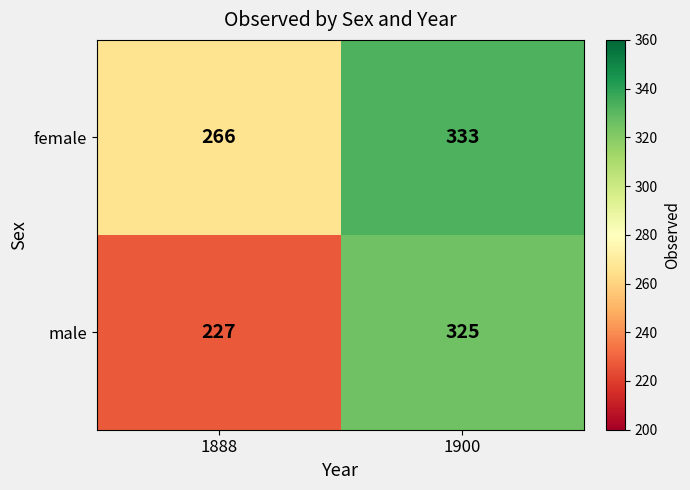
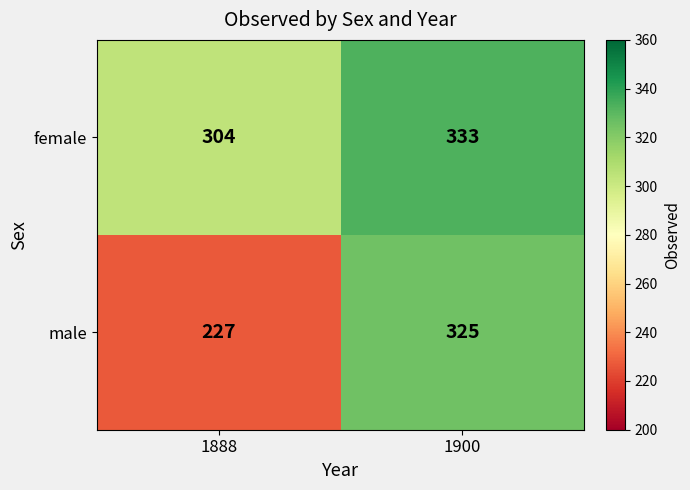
  {
    "female": {
-     "1888": 266,
+     "1888": 304,
      "1900": 333
    },
    "male": {
      "1888": 227,
      "1900": 325
    }
  }
